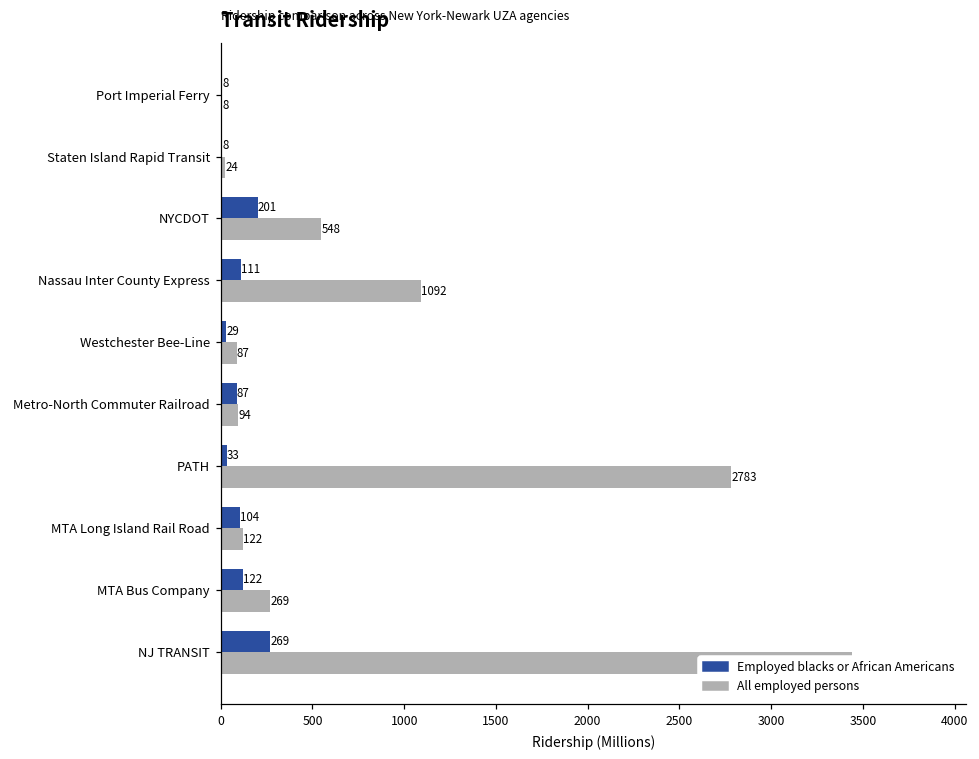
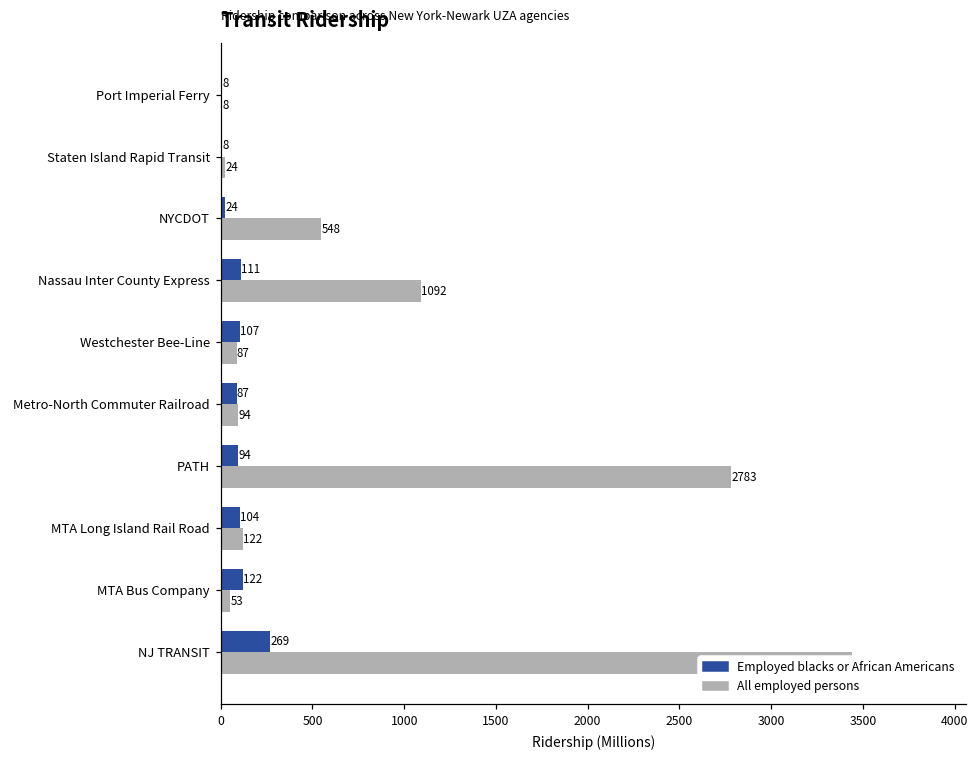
  {
    "Employed blacks or African Americans": {
      "Port Imperial Ferry": 8,
      "Staten Island Rapid Transit": 8,
-     "NYCDOT": 201,
+     "NYCDOT": 24,
      "Nassau Inter County Express": 111,
-     "Westchester Bee-Line": 29,
+     "Westchester Bee-Line": 107,
      "Metro-North Commuter Railroad": 87,
-     "PATH": 33,
+     "PATH": 94,
      "MTA Long Island Rail Road": 104,
      "MTA Bus Company": 122,
      "NJ TRANSIT": 269
    },
    "All employed persons": {
      "Port Imperial Ferry": 8,
      "Staten Island Rapid Transit": 24,
      "NYCDOT": 548,
      "Nassau Inter County Express": 1092,
      "Westchester Bee-Line": 87,
      "Metro-North Commuter Railroad": 94,
      "PATH": 2783,
      "MTA Long Island Rail Road": 122,
-     "MTA Bus Company": 269
+     "MTA Bus Company": 53
    }
  }
